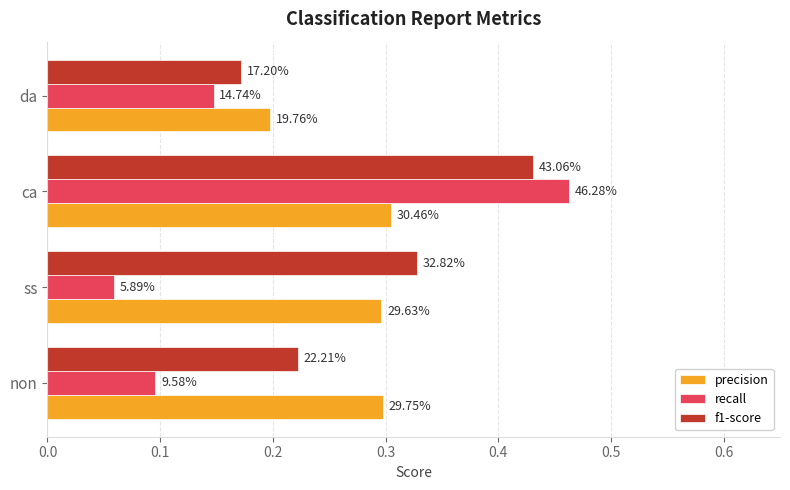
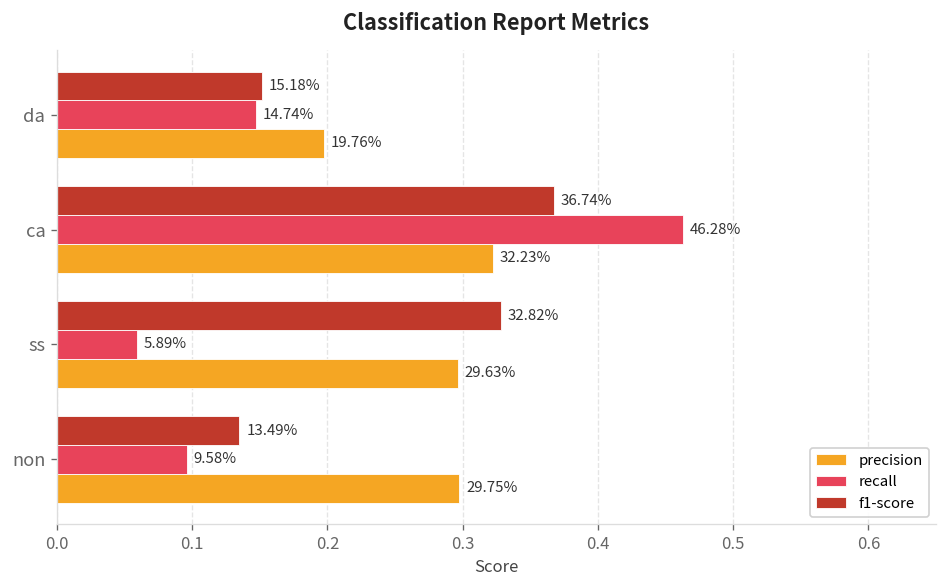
  {
    "precision": {
      "da": "19.76%",
-     "ca": "30.46%",
+     "ca": "32.23%",
      "ss": "29.63%",
      "non": "29.75%"
    },
    "recall": {
      "da": "14.74%",
      "ca": "46.28%",
      "ss": "5.89%",
      "non": "9.58%"
    },
    "f1-score": {
-     "da": "17.20%",
-     "ca": "43.06%",
+     "da": "15.18%",
+     "ca": "36.74%",
      "ss": "32.82%",
-     "non": "22.21%"
+     "non": "13.49%"
    }
  }
